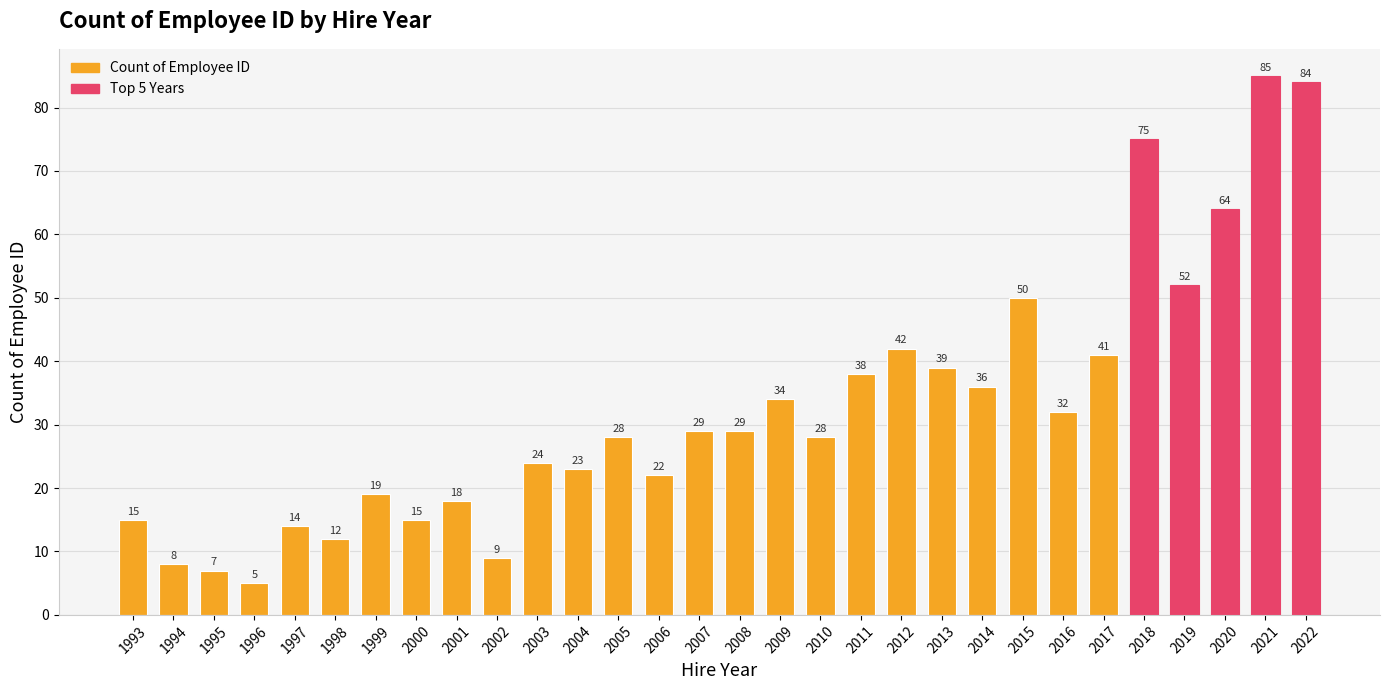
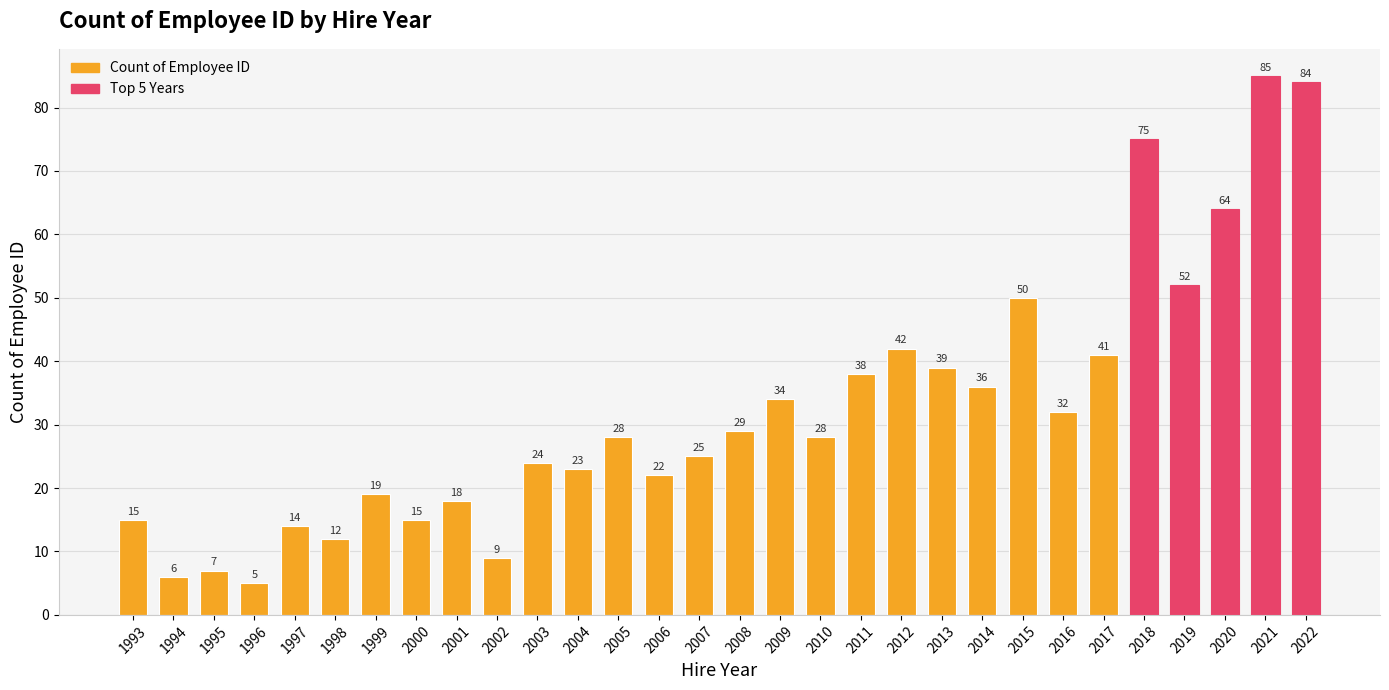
  {
    "1993": 15,
-   "1994": 8,
+   "1994": 6,
    "1995": 7,
    "1996": 5,
    "1997": 14,
    "1998": 12,
    "1999": 19,
    "2000": 15,
    "2001": 18,
    "2002": 9,
    "2003": 24,
    "2004": 23,
    "2005": 28,
    "2006": 22,
-   "2007": 29,
+   "2007": 25,
    "2008": 29,
    "2009": 34,
    "2010": 28,
    "2011": 38,
    "2012": 42,
    "2013": 39,
    "2014": 36,
    "2015": 50,
    "2016": 32,
    "2017": 41,
    "2018": 75,
    "2019": 52,
    "2020": 64,
    "2021": 85,
    "2022": 84
  }
